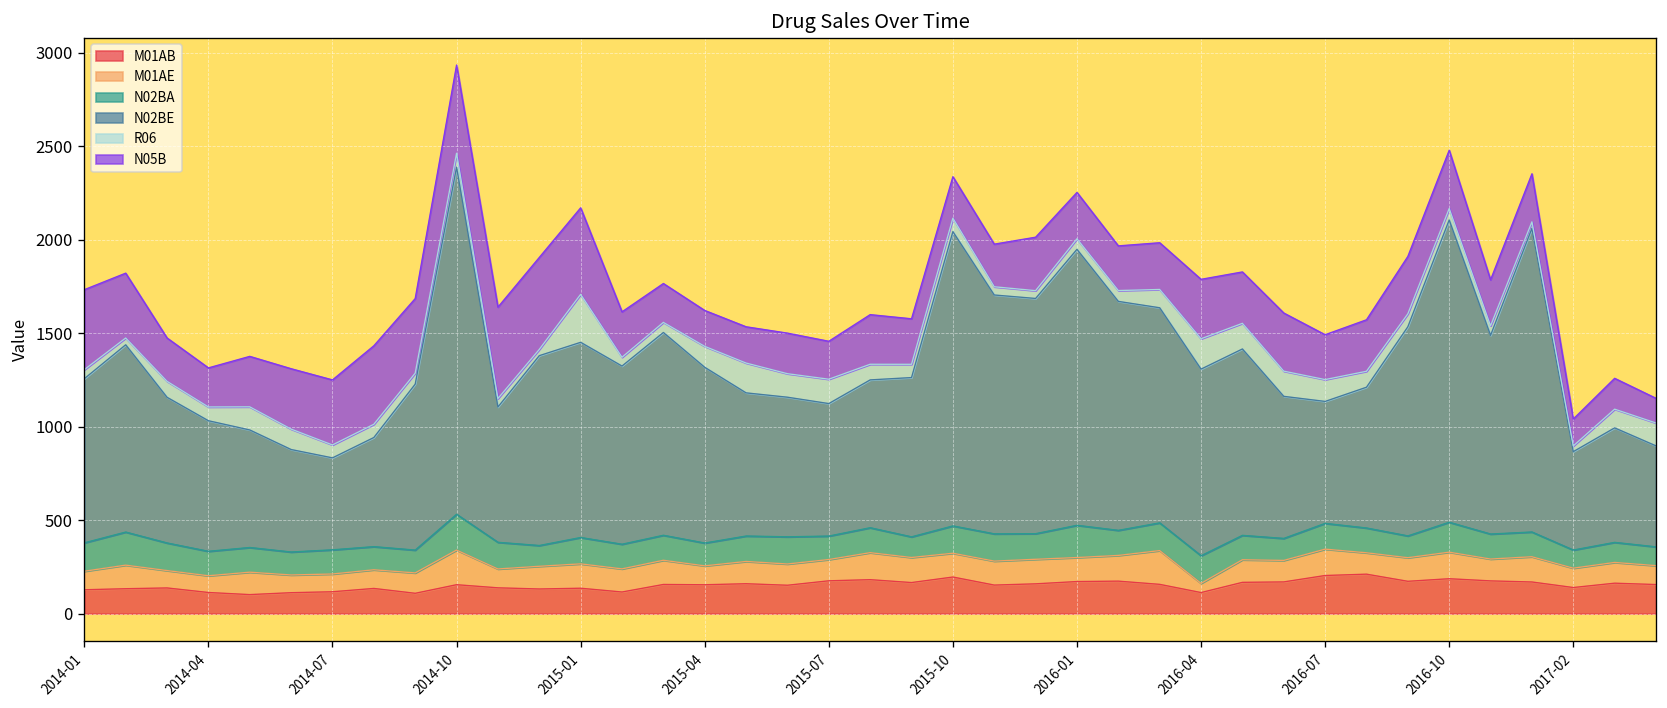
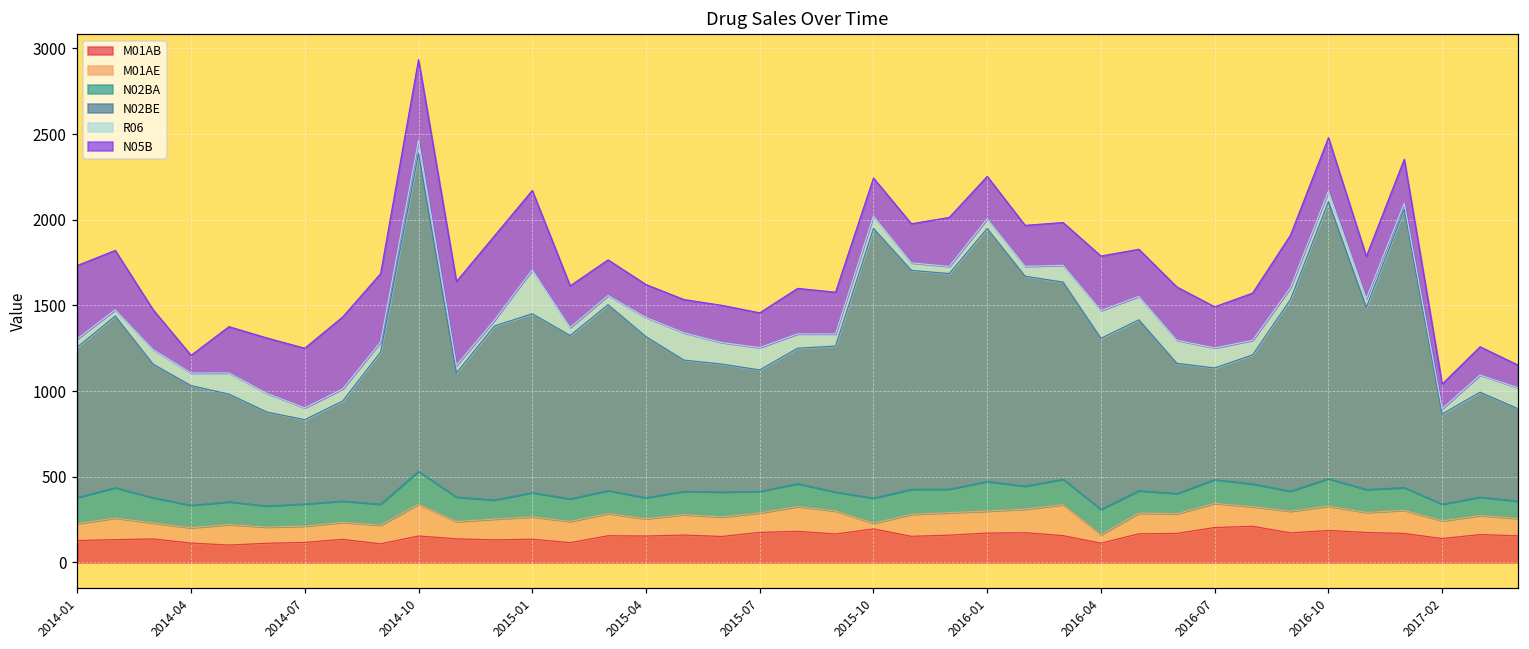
  {
    "M01AB": {
      "2014-01": 130,
      "2014-04": 110,
      "2014-07": 120,
      "2014-10": 150,
      "2015-01": 140,
      "2015-04": 150,
      "2015-07": 180,
      "2015-10": 200,
      "2016-01": 170,
      "2016-04": 110,
      "2016-07": 200,
      "2016-10": 190,
      "2017-02": 140
    },
    "M01AE": {
      "2014-01": 100,
      "2014-04": 90,
      "2014-07": 100,
      "2014-10": 190,
      "2015-01": 130,
      "2015-04": 100,
      "2015-07": 110,
-     "2015-10": 130,
+     "2015-10": 30,
      "2016-01": 130,
      "2016-04": 50,
      "2016-07": 140,
      "2016-10": 140,
      "2017-02": 100
    },
    "R06": {
      "2014-01": 50,
      "2014-04": 70,
      "2014-07": 70,
      "2014-10": 70,
      "2015-01": 260,
      "2015-04": 110,
      "2015-07": 130,
      "2015-10": 70,
      "2016-01": 60,
      "2016-04": 160,
      "2016-07": 120,
      "2016-10": 60,
      "2017-02": 30
    },
    "N05B": {
      "2014-01": 430,
-     "2014-04": 210,
+     "2014-04": 100,
      "2014-07": 350,
      "2014-10": 470,
      "2015-01": 460,
      "2015-04": 190,
      "2015-07": 200,
      "2015-10": 220,
      "2016-01": 250,
      "2016-04": 320,
      "2016-07": 240,
      "2016-10": 310,
      "2017-02": 140
    }
  }
